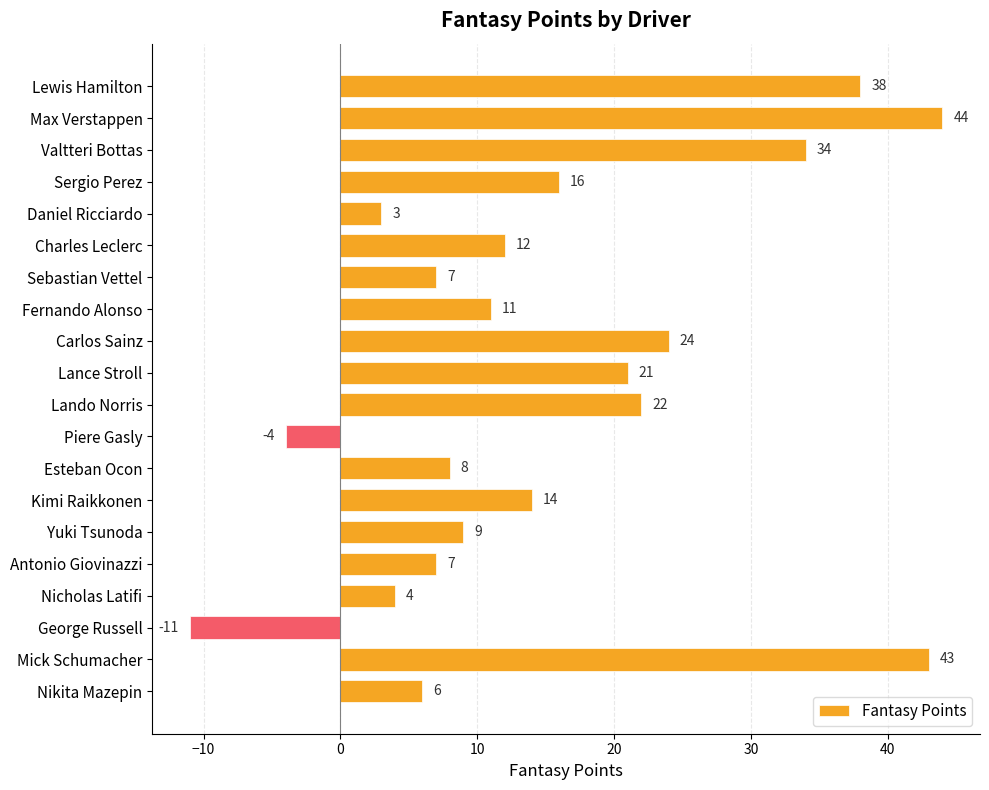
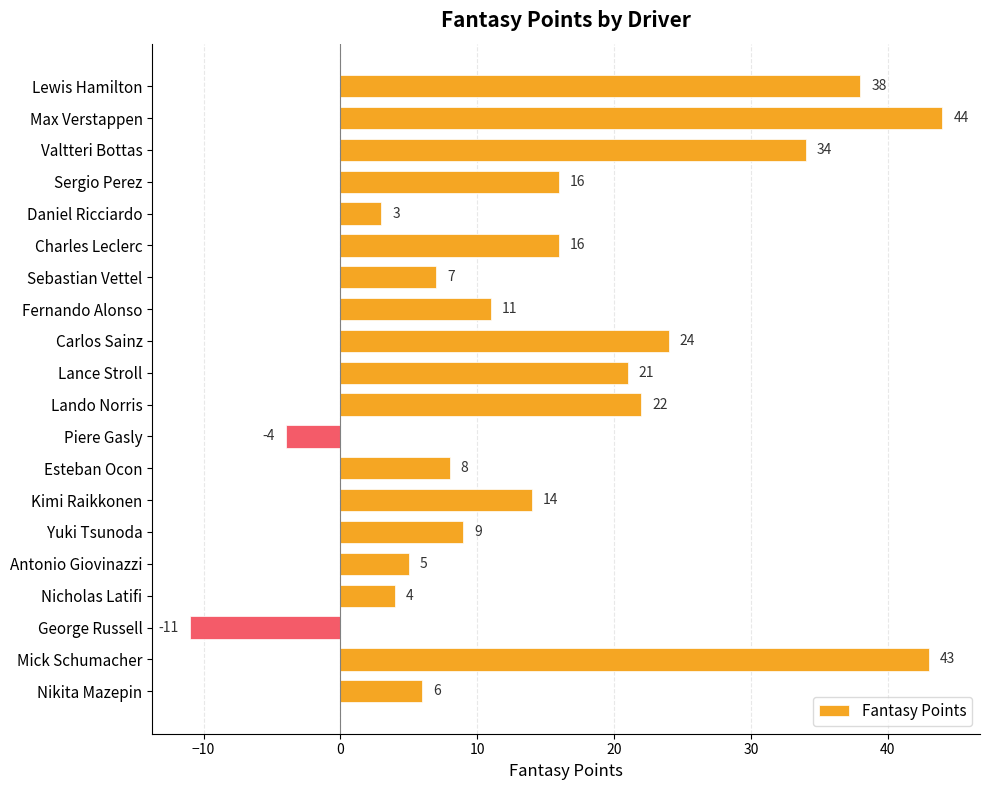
  {
    "Lewis Hamilton": 38,
    "Max Verstappen": 44,
    "Valtteri Bottas": 34,
    "Sergio Perez": 16,
    "Daniel Ricciardo": 3,
-   "Charles Leclerc": 12,
+   "Charles Leclerc": 16,
    "Sebastian Vettel": 7,
    "Fernando Alonso": 11,
    "Carlos Sainz": 24,
    "Lance Stroll": 21,
    "Lando Norris": 22,
    "Piere Gasly": -4,
    "Esteban Ocon": 8,
    "Kimi Raikkonen": 14,
    "Yuki Tsunoda": 9,
-   "Antonio Giovinazzi": 7,
+   "Antonio Giovinazzi": 5,
    "Nicholas Latifi": 4,
    "George Russell": -11,
    "Mick Schumacher": 43,
    "Nikita Mazepin": 6
  }
